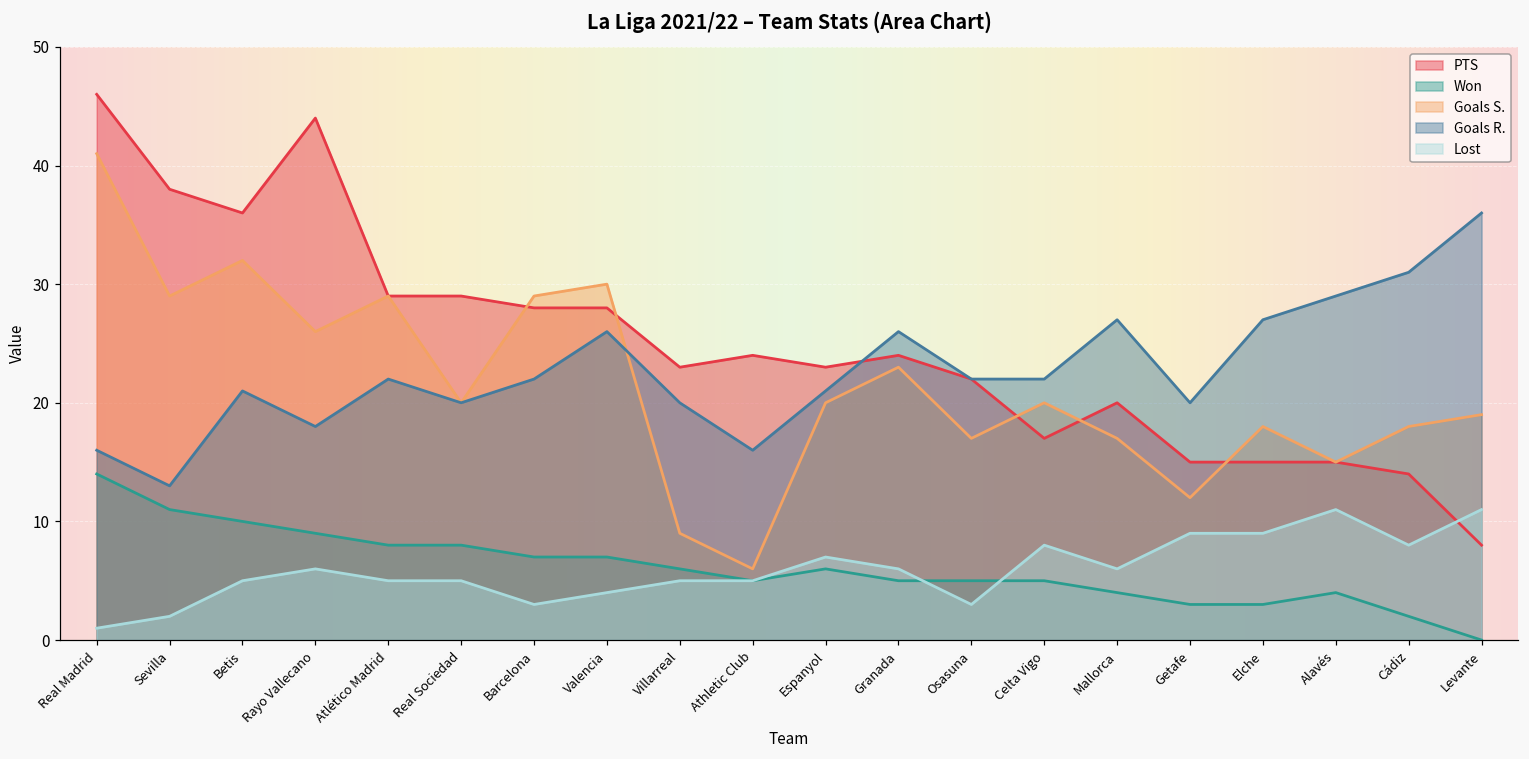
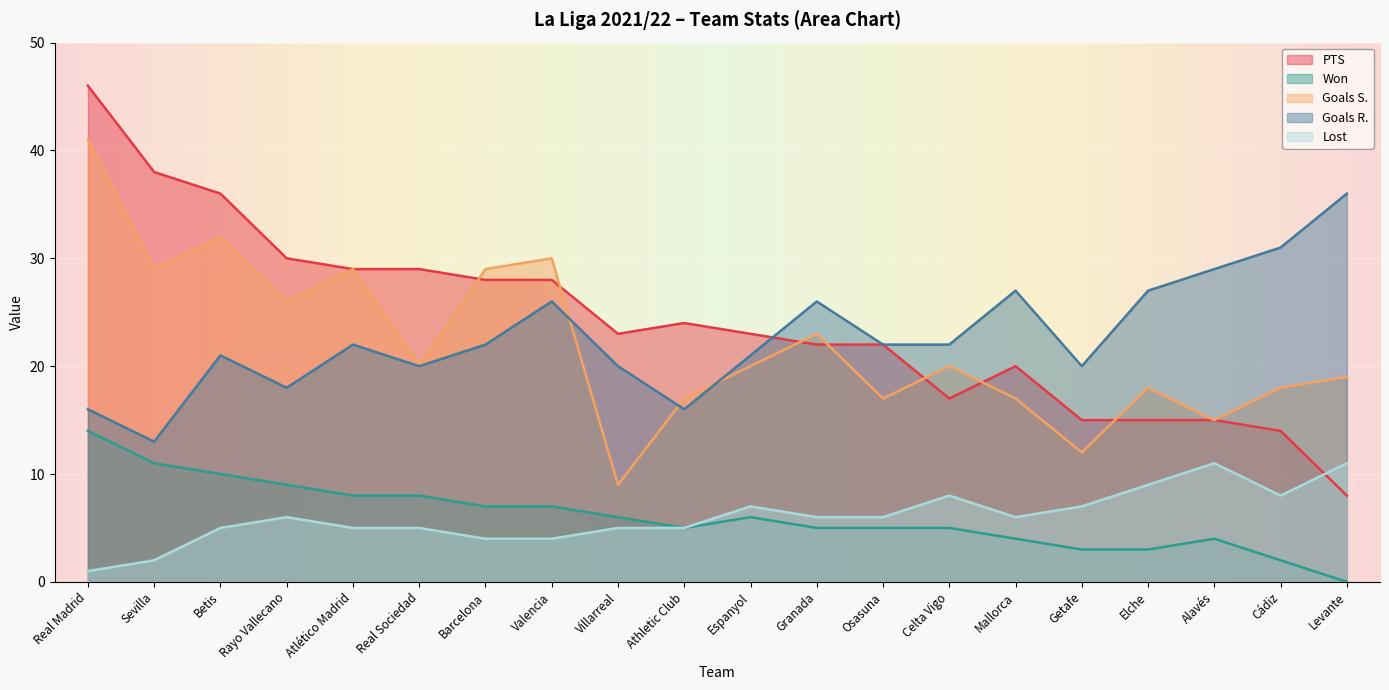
  {
    "PTS": {
      "Real Madrid": 46,
      "Sevilla": 38,
      "Betis": 36,
-     "Rayo Vallecano": 44,
+     "Rayo Vallecano": 30,
      "Real Sociedad": 29,
      "Barcelona": 28,
      "Valencia": 28,
      "Villarreal": 23,
      "Athletic Club": 24,
      "Espanyol": 23,
-     "Granada": 24,
+     "Granada": 22,
      "Celta Vigo": 17,
      "Mallorca": 20,
      "Getafe": 15,
      "Elche": 15,
      "Cádiz": 14,
      "Levante": 8
    },
    "Goals S.": {
      "Real Madrid": 41,
      "Sevilla": 29,
      "Betis": 32,
      "Rayo Vallecano": 26,
      "Barcelona": 29,
      "Valencia": 30,
      "Villarreal": 9,
-     "Athletic Club": 6,
+     "Athletic Club": 17,
      "Espanyol": 20,
      "Granada": 23,
      "Osasuna": 17,
      "Celta Vigo": 20,
      "Mallorca": 17,
      "Getafe": 12,
      "Elche": 18,
      "Cádiz": 18,
      "Levante": 19
    },
    "Lost": {
      "Real Madrid": 1,
      "Sevilla": 2,
      "Betis": 5,
      "Rayo Vallecano": 6,
      "Atlético Madrid": 5,
      "Real Sociedad": 5,
-     "Barcelona": 3,
+     "Barcelona": 4,
      "Valencia": 4,
      "Villarreal": 5,
      "Espanyol": 7,
      "Granada": 6,
-     "Osasuna": 3,
+     "Osasuna": 6,
      "Celta Vigo": 8,
      "Mallorca": 6,
-     "Getafe": 9,
+     "Getafe": 7,
      "Elche": 9,
      "Alavés": 11,
      "Cádiz": 8,
      "Levante": 11
    }
  }
